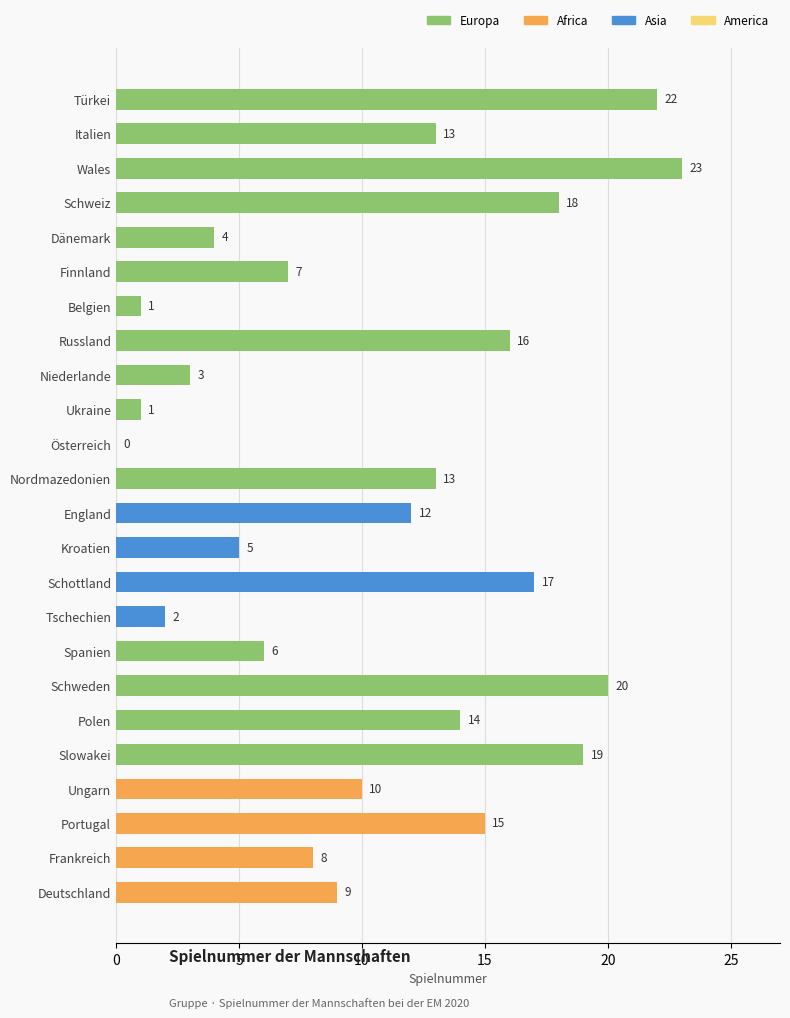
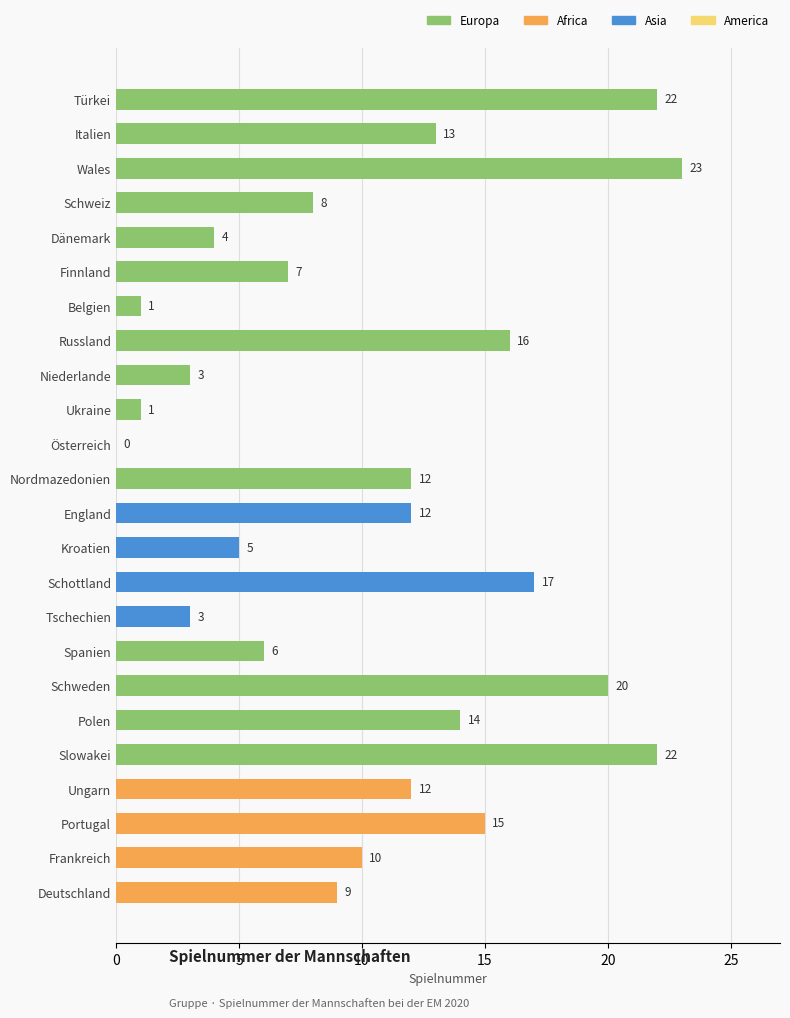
  {
    "Türkei": 22,
    "Italien": 13,
    "Wales": 23,
-   "Schweiz": 18,
+   "Schweiz": 8,
    "Dänemark": 4,
    "Finnland": 7,
    "Belgien": 1,
    "Russland": 16,
    "Niederlande": 3,
    "Ukraine": 1,
    "Österreich": 0,
-   "Nordmazedonien": 13,
+   "Nordmazedonien": 12,
    "England": 12,
    "Kroatien": 5,
    "Schottland": 17,
-   "Tschechien": 2,
+   "Tschechien": 3,
    "Spanien": 6,
    "Schweden": 20,
    "Polen": 14,
-   "Slowakei": 19,
-   "Ungarn": 10,
+   "Slowakei": 22,
+   "Ungarn": 12,
    "Portugal": 15,
-   "Frankreich": 8,
+   "Frankreich": 10,
    "Deutschland": 9
  }
